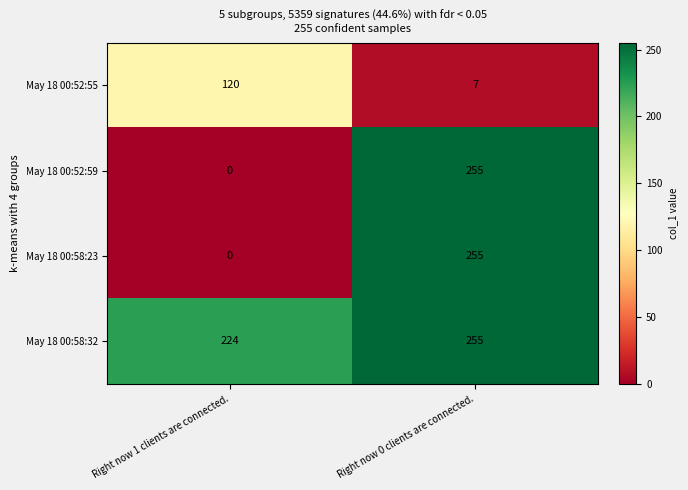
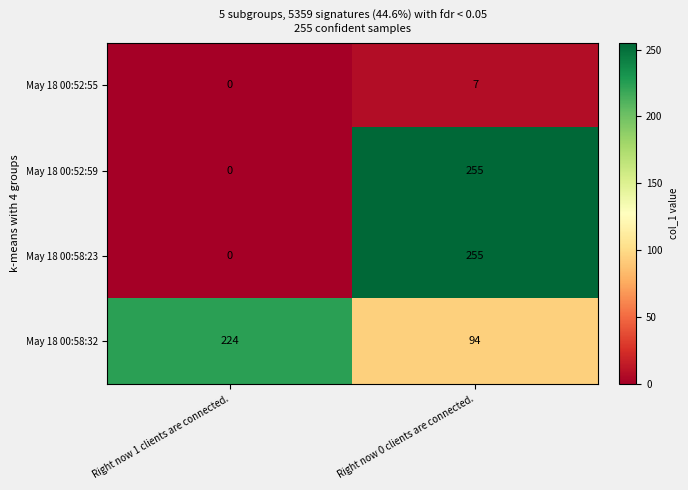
  {
    "May 18 00:52:55": {
-     "Right now 1 clients are connected.": 120,
+     "Right now 1 clients are connected.": 0,
      "Right now 0 clients are connected.": 7
    },
    "May 18 00:52:59": {
      "Right now 1 clients are connected.": 0,
      "Right now 0 clients are connected.": 255
    },
    "May 18 00:58:23": {
      "Right now 1 clients are connected.": 0,
      "Right now 0 clients are connected.": 255
    },
    "May 18 00:58:32": {
      "Right now 1 clients are connected.": 224,
-     "Right now 0 clients are connected.": 255
+     "Right now 0 clients are connected.": 94
    }
  }
